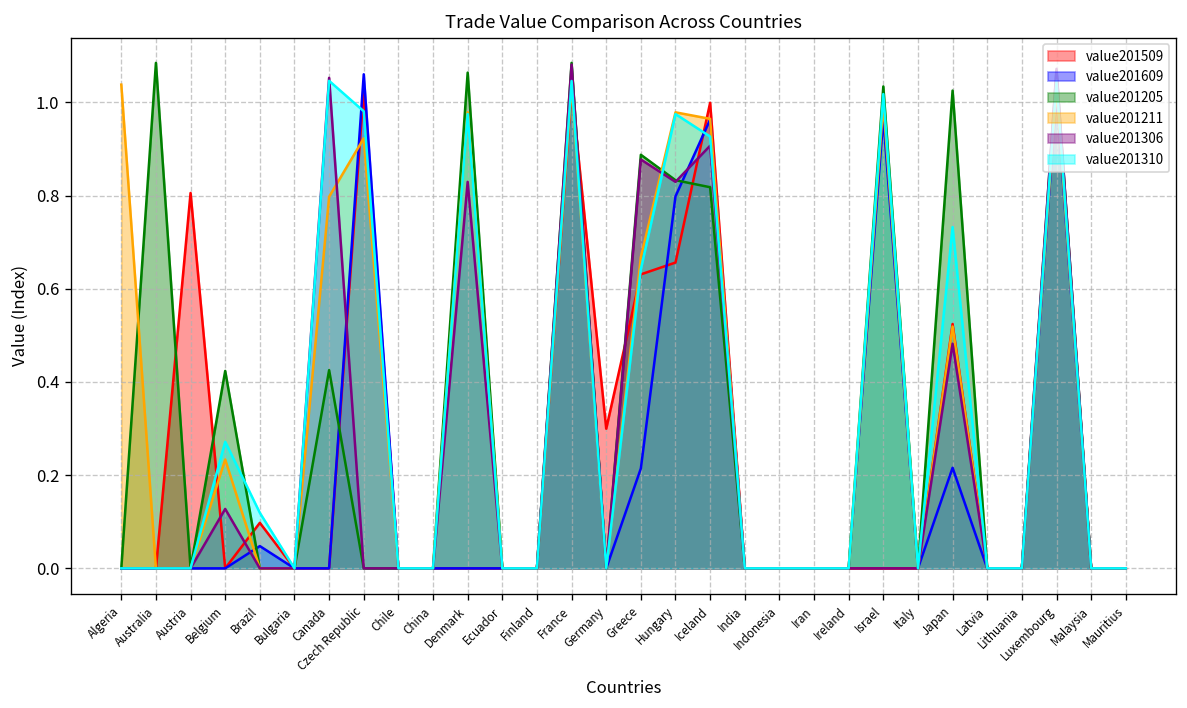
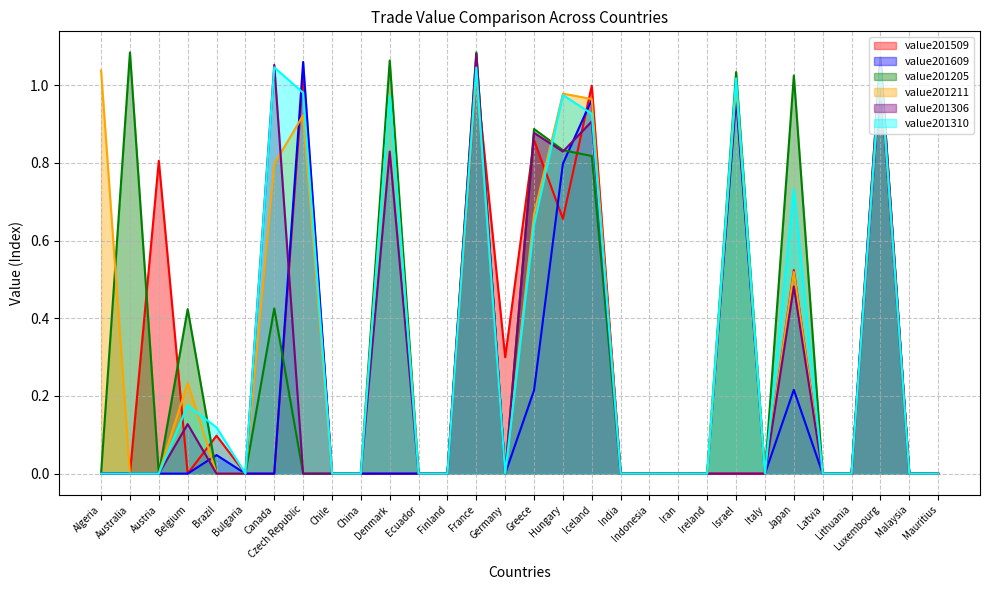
  {
    "value201509": {
      "Austria": 0.81,
      "Brazil": 0.10,
      "Czech Republic": 1.03,
      "France": 1.03,
      "Germany": 0.30,
-     "Greece": 0.63,
+     "Greece": 0.86,
      "Hungary": 0.66,
      "Iceland": 1.00
    },
    "value201609": {
      "Brazil": 0.05,
      "Czech Republic": 1.06,
      "France": 1.06,
      "Greece": 0.21,
      "Hungary": 0.80,
      "Israel": 0.97,
      "Japan": 0.22
    },
    "value201205": {
      "Australia": 1.08,
      "Belgium": 0.42,
      "Canada": 0.43,
      "Denmark": 1.06,
      "Greece": 0.89,
      "Iceland": 0.82,
      "Israel": 1.03,
      "Japan": 1.03
    },
    "value201211": {
      "Algeria": 1.04,
      "Belgium": 0.23,
      "Canada": 0.80,
      "Czech Republic": 0.92,
      "France": 1.04,
      "Greece": 0.67,
      "Israel": 1.00
    },
    "value201306": {
      "Belgium": 0.13,
      "Denmark": 0.83,
      "Greece": 0.88,
      "Iceland": 0.91,
      "Japan": 0.48
    },
    "value201310": {
-     "Belgium": 0.27,
+     "Belgium": 0.18,
      "Brazil": 0.12,
      "Czech Republic": 0.98,
      "France": 1.05,
      "Greece": 0.64,
      "Iceland": 0.93,
      "Israel": 1.02,
      "Japan": 0.73
    }
  }
